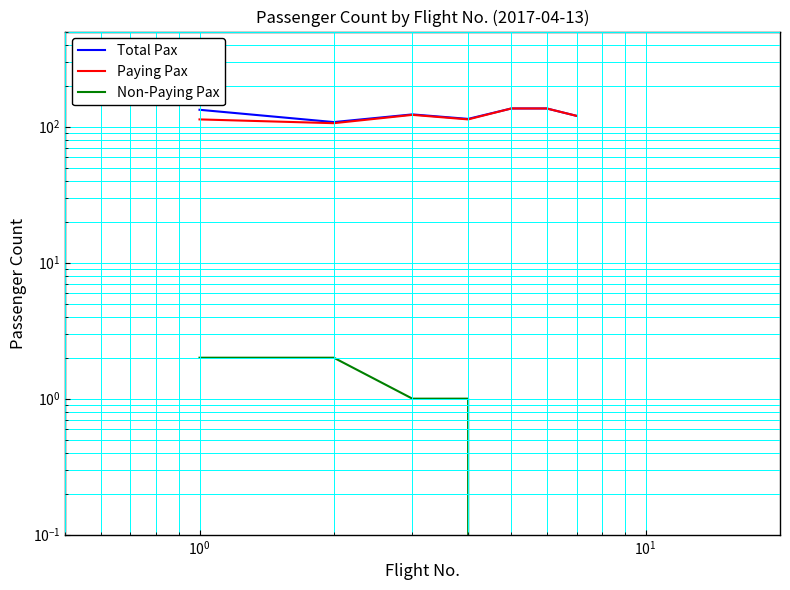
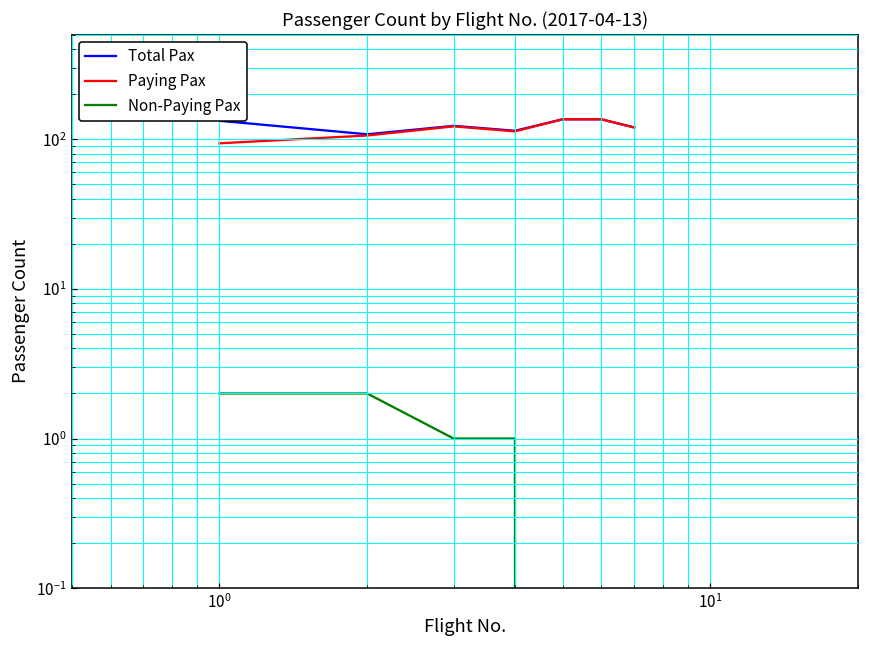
  {
    "Total Pax": {
      "10^0": 130
    },
    "Paying Pax": {
-     "10^0": 110
+     "10^0": 90
    },
    "Non-Paying Pax": {
      "10^0": 2
    }
  }
